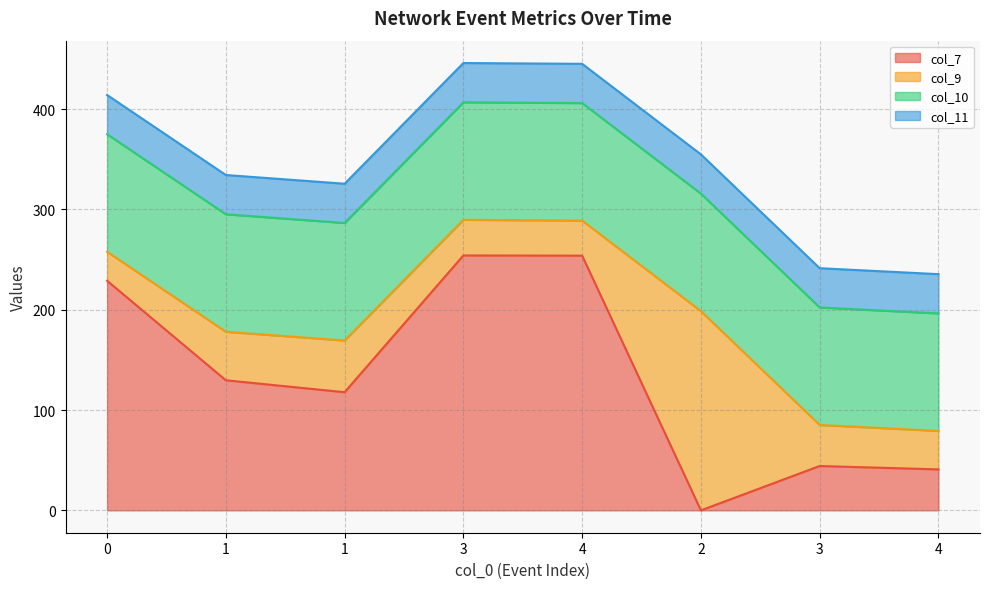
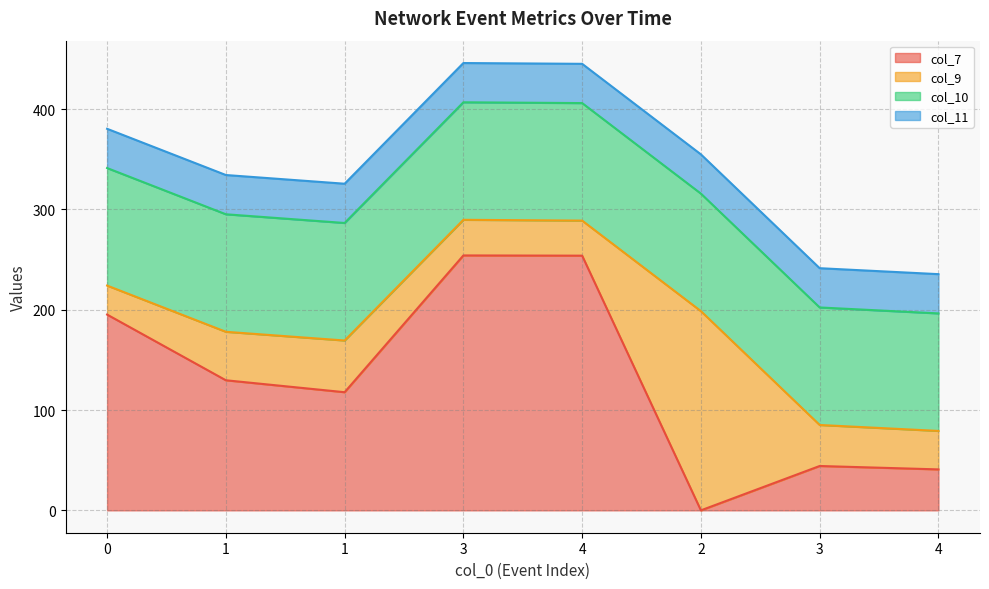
  {
    "col_7": {
-     "0": 229,
+     "0": 195,
      "2": 0
    },
    "col_9": {
      "0": 29,
      "2": 199
    },
    "col_10": {
      "0": 117,
      "2": 117
    },
    "col_11": {
      "0": 39,
      "2": 39
    }
  }
